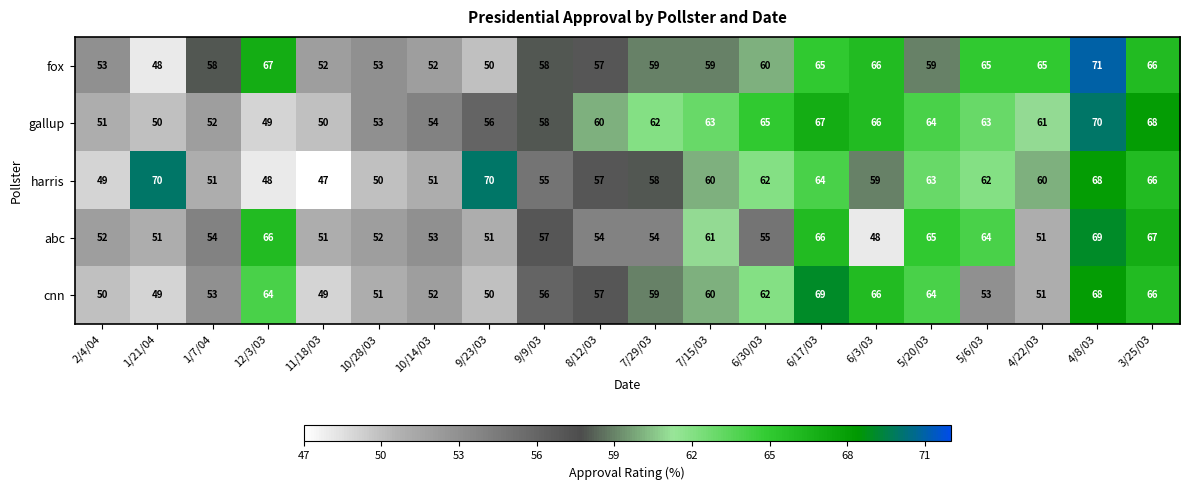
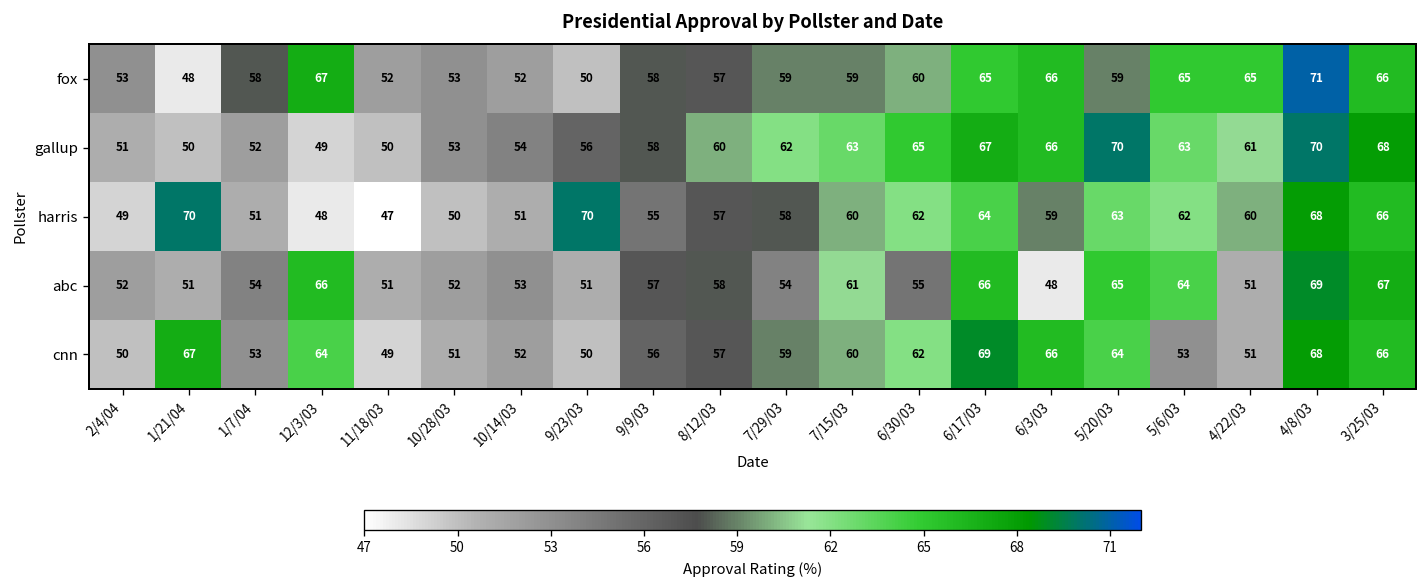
  {
    "fox": {
      "2/4/04": 53,
      "1/21/04": 48,
      "1/7/04": 58,
      "12/3/03": 67,
      "11/18/03": 52,
      "10/28/03": 53,
      "10/14/03": 52,
      "9/23/03": 50,
      "9/9/03": 58,
      "8/12/03": 57,
      "7/29/03": 59,
      "7/15/03": 59,
      "6/30/03": 60,
      "6/17/03": 65,
      "6/3/03": 66,
      "5/20/03": 59,
      "5/6/03": 65,
      "4/22/03": 65,
      "4/8/03": 71,
      "3/25/03": 66
    },
    "gallup": {
      "2/4/04": 51,
      "1/21/04": 50,
      "1/7/04": 52,
      "12/3/03": 49,
      "11/18/03": 50,
      "10/28/03": 53,
      "10/14/03": 54,
      "9/23/03": 56,
      "9/9/03": 58,
      "8/12/03": 60,
      "7/29/03": 62,
      "7/15/03": 63,
      "6/30/03": 65,
      "6/17/03": 67,
      "6/3/03": 66,
-     "5/20/03": 64,
+     "5/20/03": 70,
      "5/6/03": 63,
      "4/22/03": 61,
      "4/8/03": 70,
      "3/25/03": 68
    },
    "harris": {
      "2/4/04": 49,
      "1/21/04": 70,
      "1/7/04": 51,
      "12/3/03": 48,
      "11/18/03": 47,
      "10/28/03": 50,
      "10/14/03": 51,
      "9/23/03": 70,
      "9/9/03": 55,
      "8/12/03": 57,
      "7/29/03": 58,
      "7/15/03": 60,
      "6/30/03": 62,
      "6/17/03": 64,
      "6/3/03": 59,
      "5/20/03": 63,
      "5/6/03": 62,
      "4/22/03": 60,
      "4/8/03": 68,
      "3/25/03": 66
    },
    "abc": {
      "2/4/04": 52,
      "1/21/04": 51,
      "1/7/04": 54,
      "12/3/03": 66,
      "11/18/03": 51,
      "10/28/03": 52,
      "10/14/03": 53,
      "9/23/03": 51,
      "9/9/03": 57,
-     "8/12/03": 54,
+     "8/12/03": 58,
      "7/29/03": 54,
      "7/15/03": 61,
      "6/30/03": 55,
      "6/17/03": 66,
      "6/3/03": 48,
      "5/20/03": 65,
      "5/6/03": 64,
      "4/22/03": 51,
      "4/8/03": 69,
      "3/25/03": 67
    },
    "cnn": {
      "2/4/04": 50,
-     "1/21/04": 49,
+     "1/21/04": 67,
      "1/7/04": 53,
      "12/3/03": 64,
      "11/18/03": 49,
      "10/28/03": 51,
      "10/14/03": 52,
      "9/23/03": 50,
      "9/9/03": 56,
      "8/12/03": 57,
      "7/29/03": 59,
      "7/15/03": 60,
      "6/30/03": 62,
      "6/17/03": 69,
      "6/3/03": 66,
      "5/20/03": 64,
      "5/6/03": 53,
      "4/22/03": 51,
      "4/8/03": 68,
      "3/25/03": 66
    }
  }
